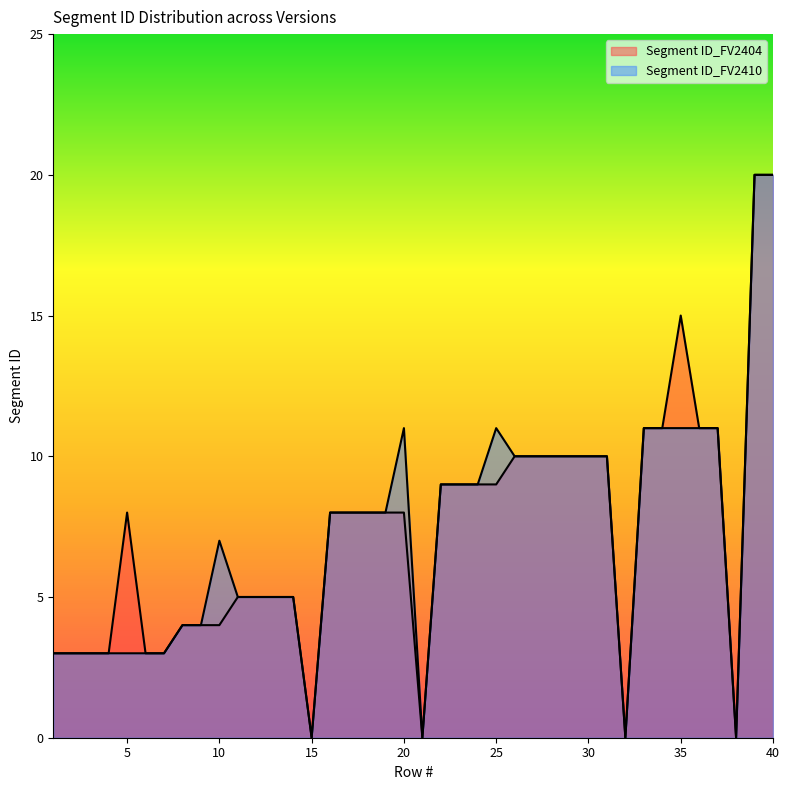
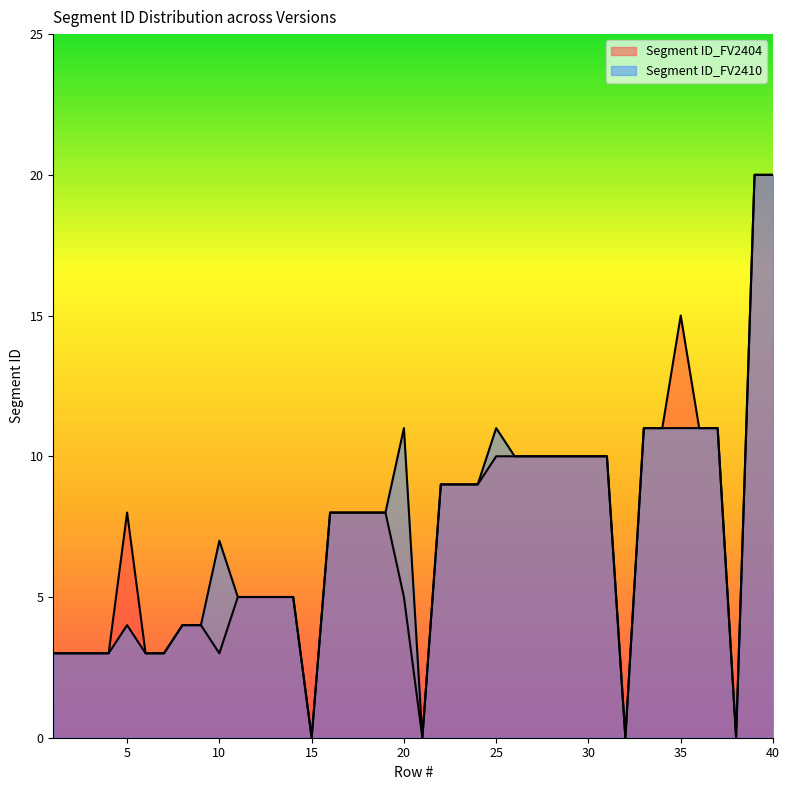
  {
    "Segment ID_FV2404": {
      "5": 8,
-     "10": 4,
-     "20": 8,
-     "25": 9,
+     "10": 3,
+     "20": 5,
+     "25": 10,
      "35": 15
    },
    "Segment ID_FV2410": {
-     "5": 3,
+     "5": 4,
      "10": 7,
      "20": 11,
      "25": 11,
      "35": 11
    }
  }
